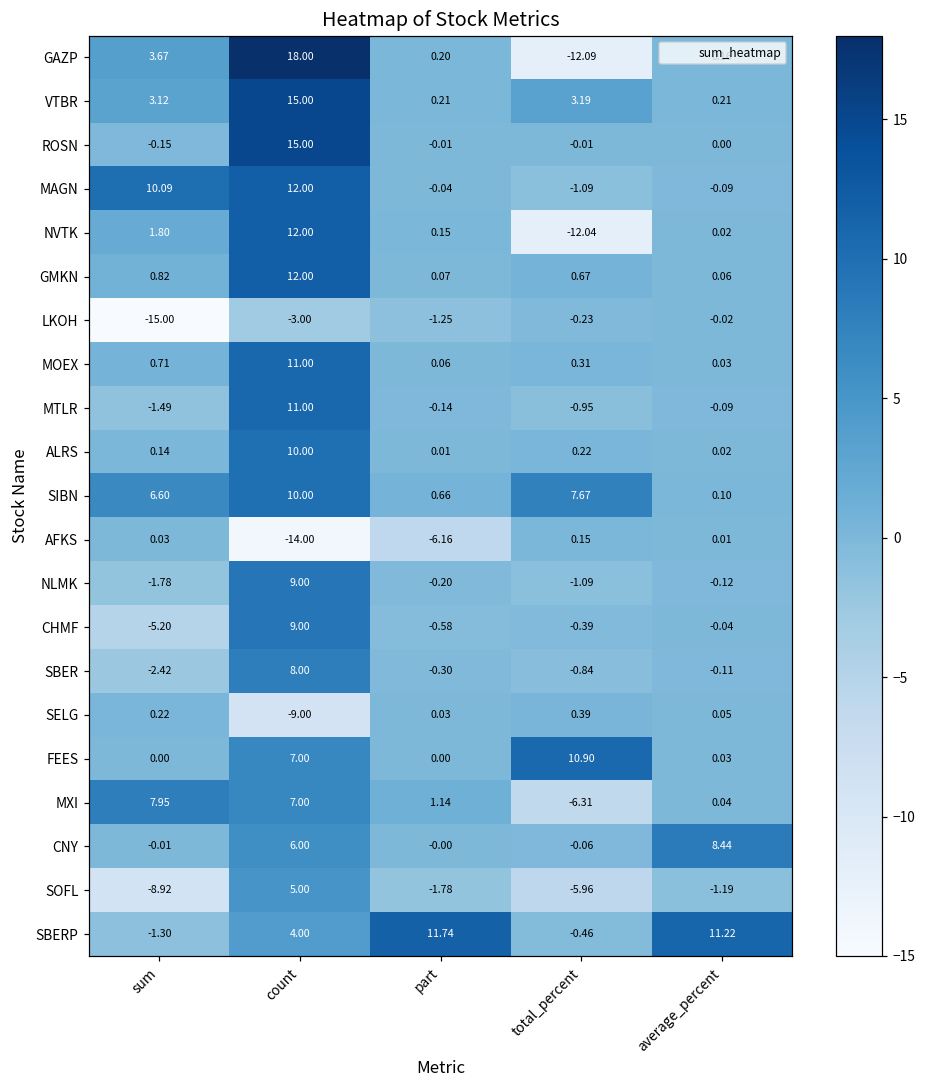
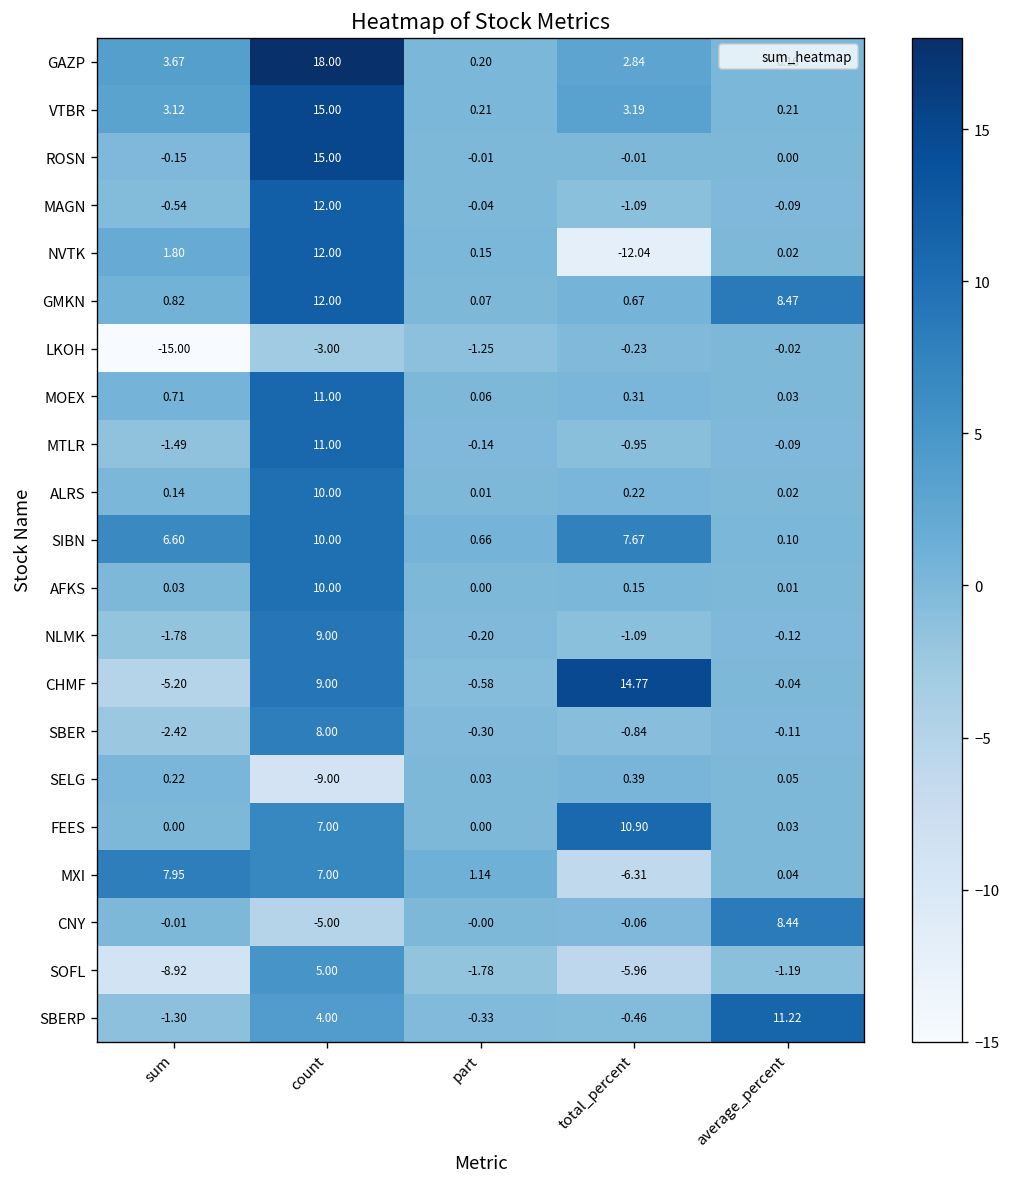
  {
    "GAZP": {
      "sum": 3.67,
      "count": 18.00,
      "part": 0.20,
-     "total_percent": -12.09
+     "total_percent": 2.84
    },
    "VTBR": {
      "sum": 3.12,
      "count": 15.00,
      "part": 0.21,
      "total_percent": 3.19,
      "average_percent": 0.21
    },
    "ROSN": {
      "sum": -0.15,
      "count": 15.00,
      "part": -0.01,
      "total_percent": -0.01,
      "average_percent": 0.00
    },
    "MAGN": {
-     "sum": 10.09,
+     "sum": -0.54,
      "count": 12.00,
      "part": -0.04,
      "total_percent": -1.09,
      "average_percent": -0.09
    },
    "NVTK": {
      "sum": 1.80,
      "count": 12.00,
      "part": 0.15,
      "total_percent": -12.04,
      "average_percent": 0.02
    },
    "GMKN": {
      "sum": 0.82,
      "count": 12.00,
      "part": 0.07,
      "total_percent": 0.67,
-     "average_percent": 0.06
+     "average_percent": 8.47
    },
    "LKOH": {
      "sum": -15.00,
      "count": -3.00,
      "part": -1.25,
      "total_percent": -0.23,
      "average_percent": -0.02
    },
    "MOEX": {
      "sum": 0.71,
      "count": 11.00,
      "part": 0.06,
      "total_percent": 0.31,
      "average_percent": 0.03
    },
    "MTLR": {
      "sum": -1.49,
      "count": 11.00,
      "part": -0.14,
      "total_percent": -0.95,
      "average_percent": -0.09
    },
    "ALRS": {
      "sum": 0.14,
      "count": 10.00,
      "part": 0.01,
      "total_percent": 0.22,
      "average_percent": 0.02
    },
    "SIBN": {
      "sum": 6.60,
      "count": 10.00,
      "part": 0.66,
      "total_percent": 7.67,
      "average_percent": 0.10
    },
    "AFKS": {
      "sum": 0.03,
-     "count": -14.00,
-     "part": -6.16,
+     "count": 10.00,
+     "part": 0.00,
      "total_percent": 0.15,
      "average_percent": 0.01
    },
    "NLMK": {
      "sum": -1.78,
      "count": 9.00,
      "part": -0.20,
      "total_percent": -1.09,
      "average_percent": -0.12
    },
    "CHMF": {
      "sum": -5.20,
      "count": 9.00,
      "part": -0.58,
-     "total_percent": -0.39,
+     "total_percent": 14.77,
      "average_percent": -0.04
    },
    "SBER": {
      "sum": -2.42,
      "count": 8.00,
      "part": -0.30,
      "total_percent": -0.84,
      "average_percent": -0.11
    },
    "SELG": {
      "sum": 0.22,
      "count": -9.00,
      "part": 0.03,
      "total_percent": 0.39,
      "average_percent": 0.05
    },
    "FEES": {
      "sum": 0.00,
      "count": 7.00,
      "part": 0.00,
      "total_percent": 10.90,
      "average_percent": 0.03
    },
    "MXI": {
      "sum": 7.95,
      "count": 7.00,
      "part": 1.14,
      "total_percent": -6.31,
      "average_percent": 0.04
    },
    "CNY": {
      "sum": -0.01,
-     "count": 6.00,
+     "count": -5.00,
      "part": -0.00,
      "total_percent": -0.06,
      "average_percent": 8.44
    },
    "SOFL": {
      "sum": -8.92,
      "count": 5.00,
      "part": -1.78,
      "total_percent": -5.96,
      "average_percent": -1.19
    },
    "SBERP": {
      "sum": -1.30,
      "count": 4.00,
-     "part": 11.74,
+     "part": -0.33,
      "total_percent": -0.46,
      "average_percent": 11.22
    }
  }
